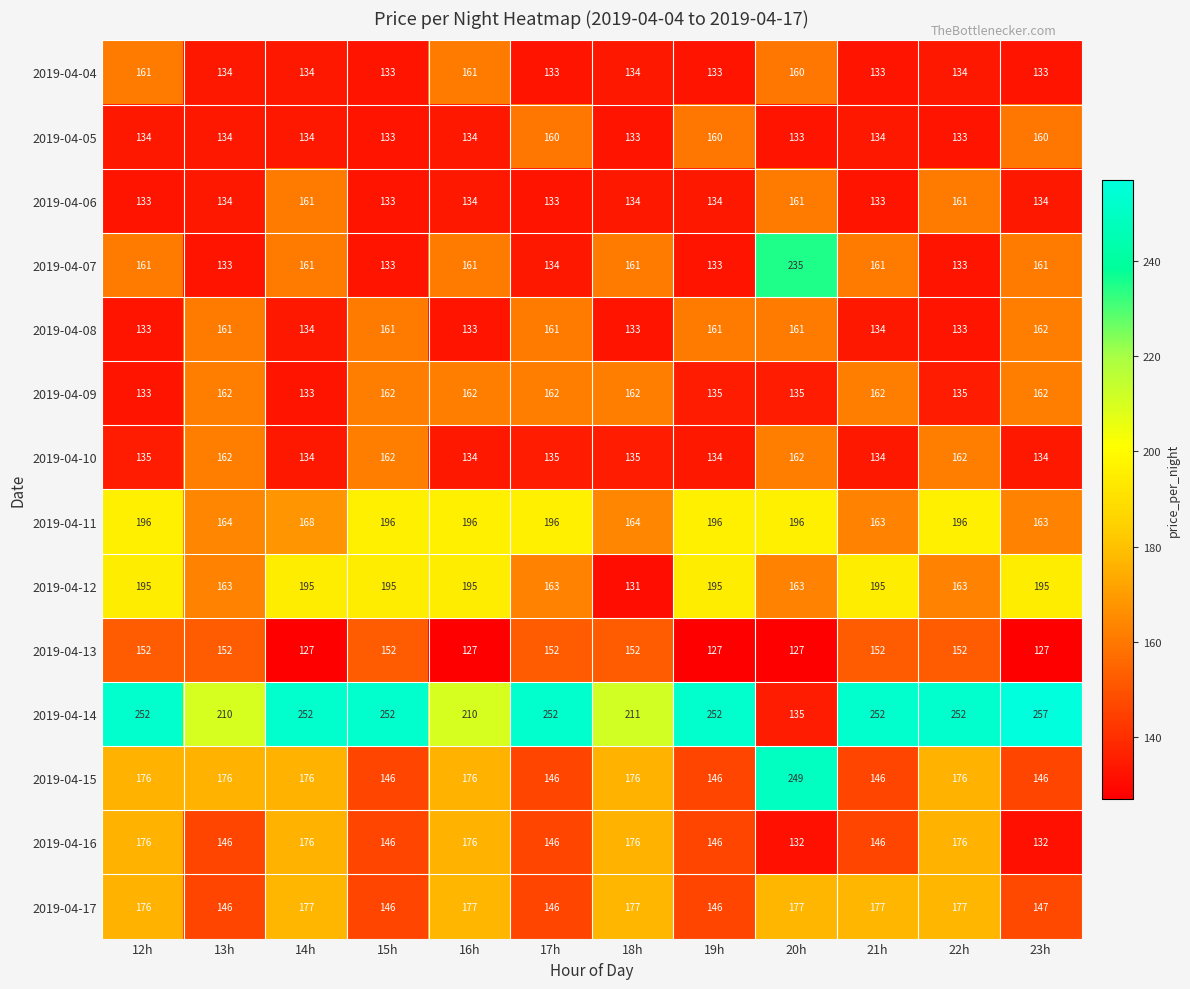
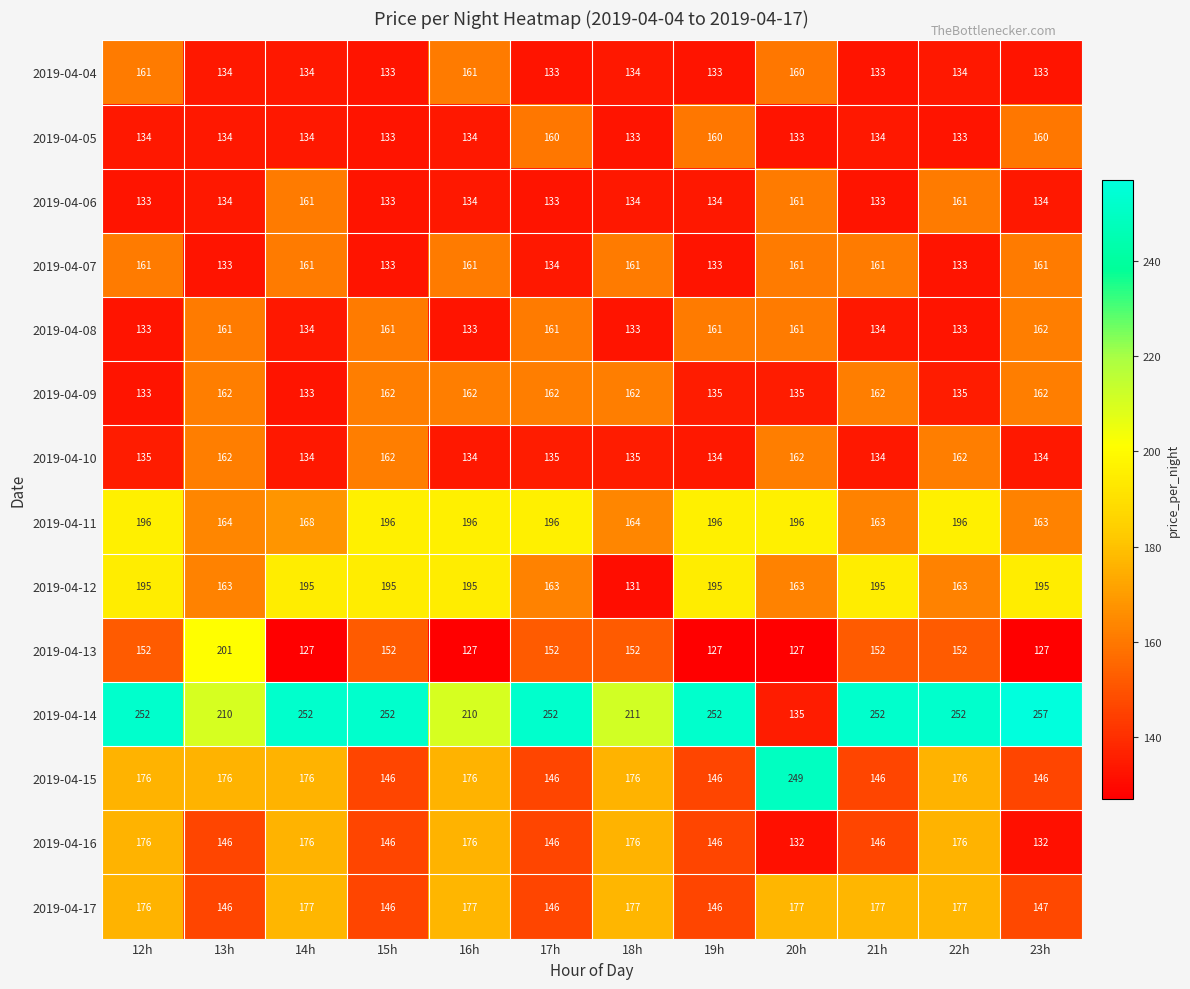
  {
    "2019-04-04": {
      "12h": 161,
      "13h": 134,
      "14h": 134,
      "15h": 133,
      "16h": 161,
      "17h": 133,
      "18h": 134,
      "19h": 133,
      "20h": 160,
      "21h": 133,
      "22h": 134,
      "23h": 133
    },
    "2019-04-05": {
      "12h": 134,
      "13h": 134,
      "14h": 134,
      "15h": 133,
      "16h": 134,
      "17h": 160,
      "18h": 133,
      "19h": 160,
      "20h": 133,
      "21h": 134,
      "22h": 133,
      "23h": 160
    },
    "2019-04-06": {
      "12h": 133,
      "13h": 134,
      "14h": 161,
      "15h": 133,
      "16h": 134,
      "17h": 133,
      "18h": 134,
      "19h": 134,
      "20h": 161,
      "21h": 133,
      "22h": 161,
      "23h": 134
    },
    "2019-04-07": {
      "12h": 161,
      "13h": 133,
      "14h": 161,
      "15h": 133,
      "16h": 161,
      "17h": 134,
      "18h": 161,
      "19h": 133,
-     "20h": 235,
+     "20h": 161,
      "21h": 161,
      "22h": 133,
      "23h": 161
    },
    "2019-04-08": {
      "12h": 133,
      "13h": 161,
      "14h": 134,
      "15h": 161,
      "16h": 133,
      "17h": 161,
      "18h": 133,
      "19h": 161,
      "20h": 161,
      "21h": 134,
      "22h": 133,
      "23h": 162
    },
    "2019-04-09": {
      "12h": 133,
      "13h": 162,
      "14h": 133,
      "15h": 162,
      "16h": 162,
      "17h": 162,
      "18h": 162,
      "19h": 135,
      "20h": 135,
      "21h": 162,
      "22h": 135,
      "23h": 162
    },
    "2019-04-10": {
      "12h": 135,
      "13h": 162,
      "14h": 134,
      "15h": 162,
      "16h": 134,
      "17h": 135,
      "18h": 135,
      "19h": 134,
      "20h": 162,
      "21h": 134,
      "22h": 162,
      "23h": 134
    },
    "2019-04-11": {
      "12h": 196,
      "13h": 164,
      "14h": 168,
      "15h": 196,
      "16h": 196,
      "17h": 196,
      "18h": 164,
      "19h": 196,
      "20h": 196,
      "21h": 163,
      "22h": 196,
      "23h": 163
    },
    "2019-04-12": {
      "12h": 195,
      "13h": 163,
      "14h": 195,
      "15h": 195,
      "16h": 195,
      "17h": 163,
      "18h": 131,
      "19h": 195,
      "20h": 163,
      "21h": 195,
      "22h": 163,
      "23h": 195
    },
    "2019-04-13": {
      "12h": 152,
-     "13h": 152,
+     "13h": 201,
      "14h": 127,
      "15h": 152,
      "16h": 127,
      "17h": 152,
      "18h": 152,
      "19h": 127,
      "20h": 127,
      "21h": 152,
      "22h": 152,
      "23h": 127
    },
    "2019-04-14": {
      "12h": 252,
      "13h": 210,
      "14h": 252,
      "15h": 252,
      "16h": 210,
      "17h": 252,
      "18h": 211,
      "19h": 252,
      "20h": 135,
      "21h": 252,
      "22h": 252,
      "23h": 257
    },
    "2019-04-15": {
      "12h": 176,
      "13h": 176,
      "14h": 176,
      "15h": 146,
      "16h": 176,
      "17h": 146,
      "18h": 176,
      "19h": 146,
      "20h": 249,
      "21h": 146,
      "22h": 176,
      "23h": 146
    },
    "2019-04-16": {
      "12h": 176,
      "13h": 146,
      "14h": 176,
      "15h": 146,
      "16h": 176,
      "17h": 146,
      "18h": 176,
      "19h": 146,
      "20h": 132,
      "21h": 146,
      "22h": 176,
      "23h": 132
    },
    "2019-04-17": {
      "12h": 176,
      "13h": 146,
      "14h": 177,
      "15h": 146,
      "16h": 177,
      "17h": 146,
      "18h": 177,
      "19h": 146,
      "20h": 177,
      "21h": 177,
      "22h": 177,
      "23h": 147
    }
  }
